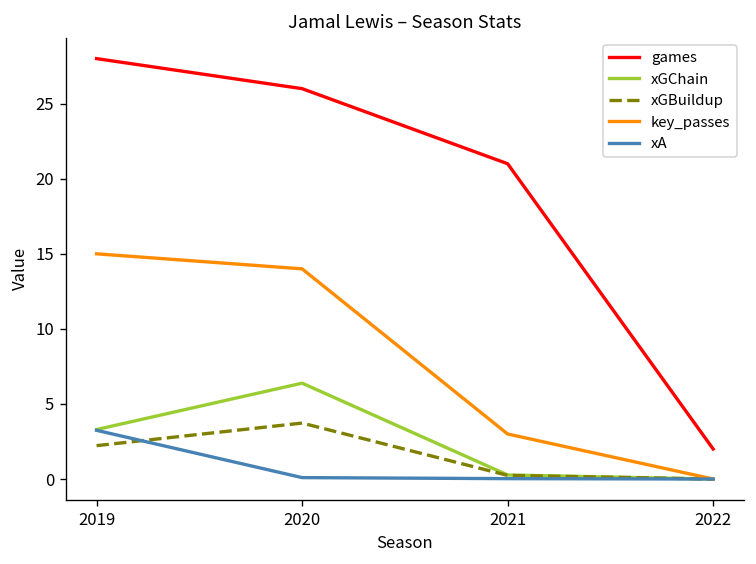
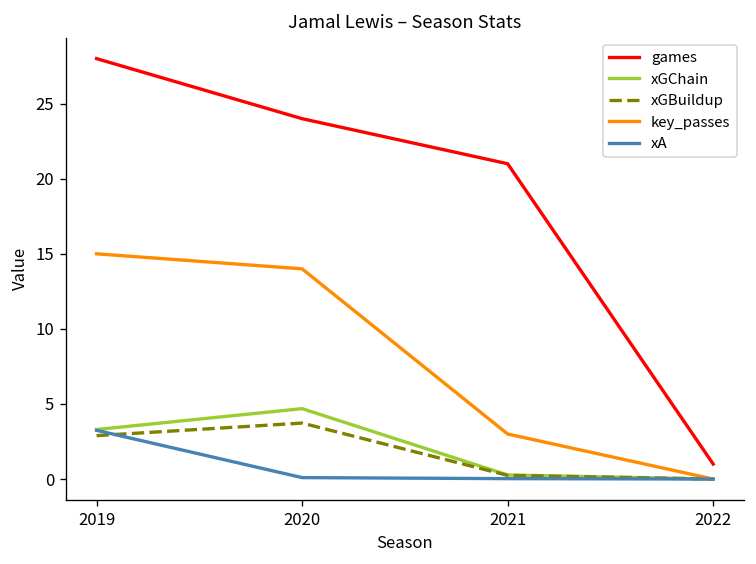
  {
    "games": {
      "2019": 28,
-     "2020": 26,
+     "2020": 24,
      "2021": 21,
-     "2022": 2
+     "2022": 1
    },
    "xGChain": {
-     "2020": 6.4
+     "2020": 4.7
    },
    "xGBuildup": {
-     "2019": 2.2,
+     "2019": 2.9,
      "2020": 3.7
    },
    "key_passes": {
      "2019": 15.0,
      "2020": 14.0,
      "2021": 3.0
    },
    "xA": {
      "2020": 0.1,
      "2021": 0.0
    }
  }
